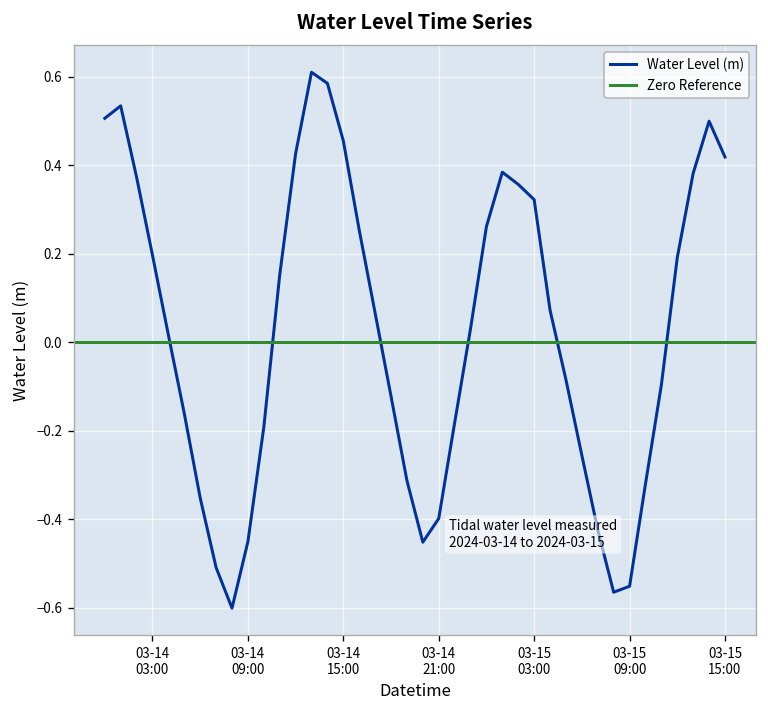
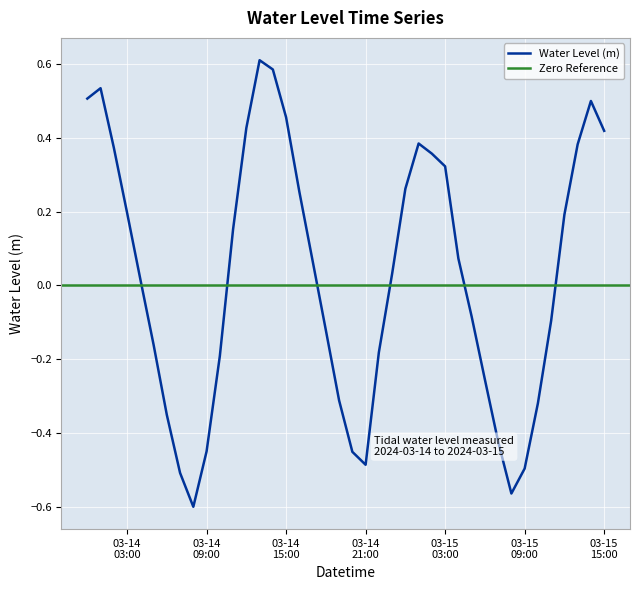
  {
    "03-14 03:00": 0.20,
    "03-14 09:00": -0.45,
    "03-14 15:00": 0.46,
-   "03-14 21:00": -0.40,
+   "03-14 21:00": -0.49,
    "03-15 03:00": 0.32,
-   "03-15 09:00": -0.55,
+   "03-15 09:00": -0.50,
    "03-15 15:00": 0.42
  }
